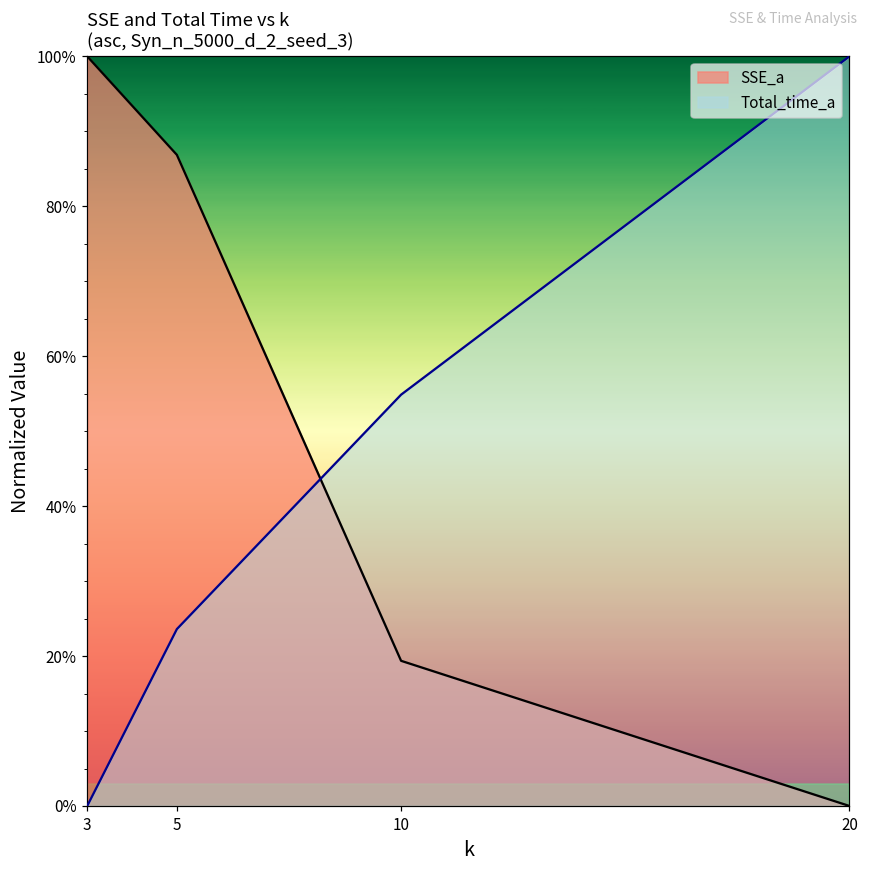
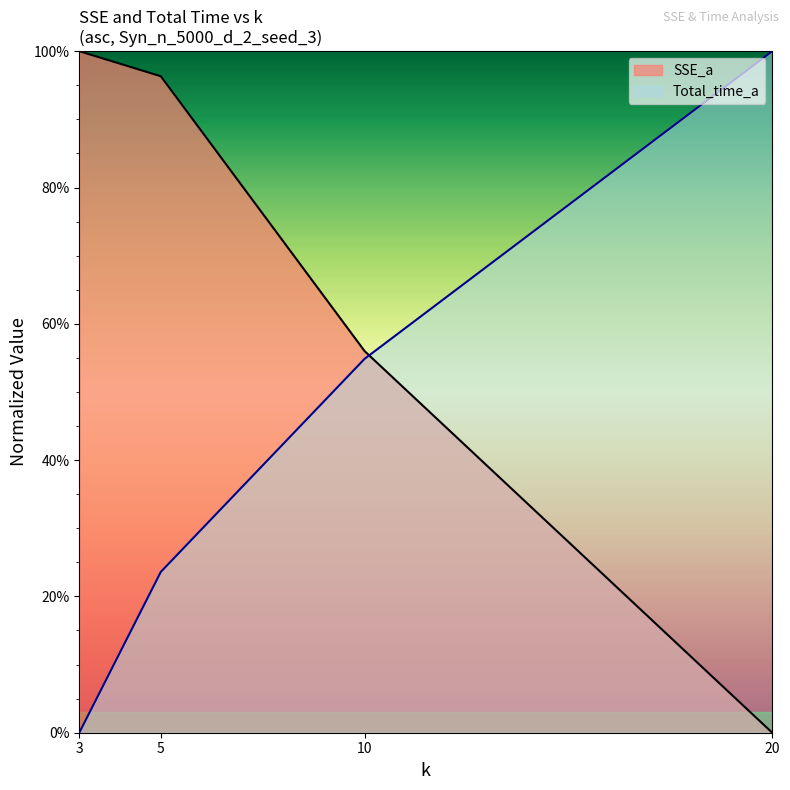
  {
    "SSE_a": {
      "3": "100%",
-     "5": "87%",
-     "10": "19%",
+     "5": "96%",
+     "10": "56%",
      "20": "0%"
    },
    "Total_time_a": {
      "5": "24%",
      "10": "55%",
      "20": "100%"
    }
  }
